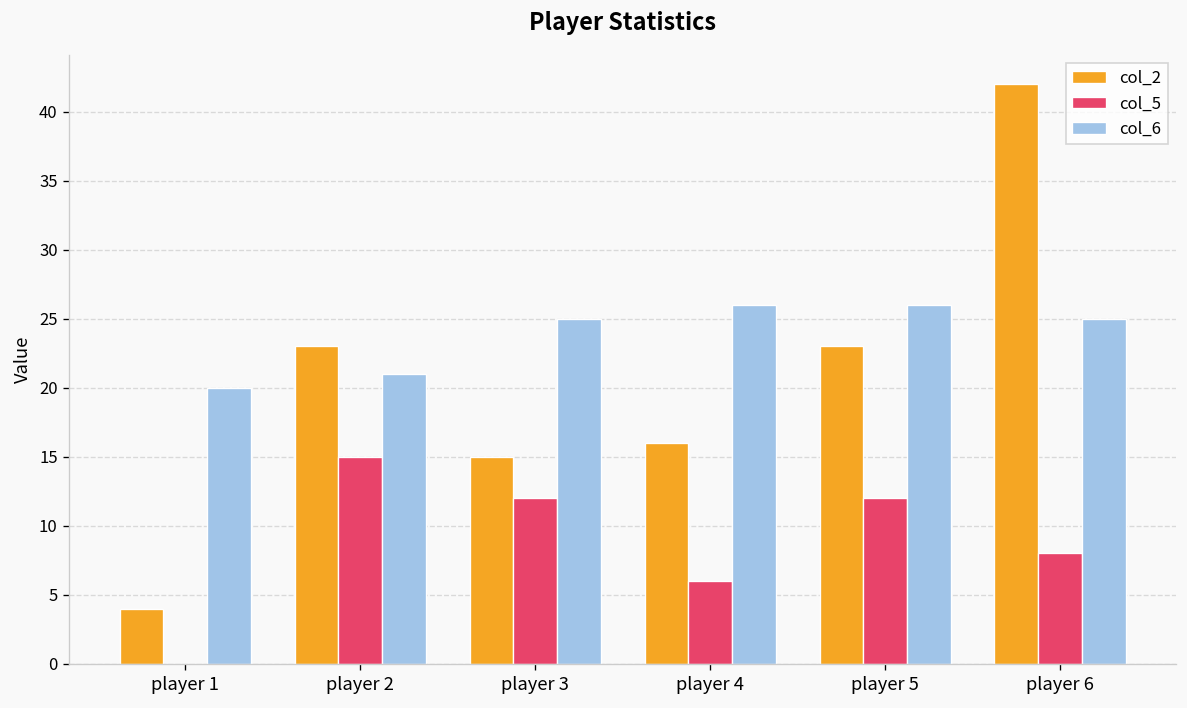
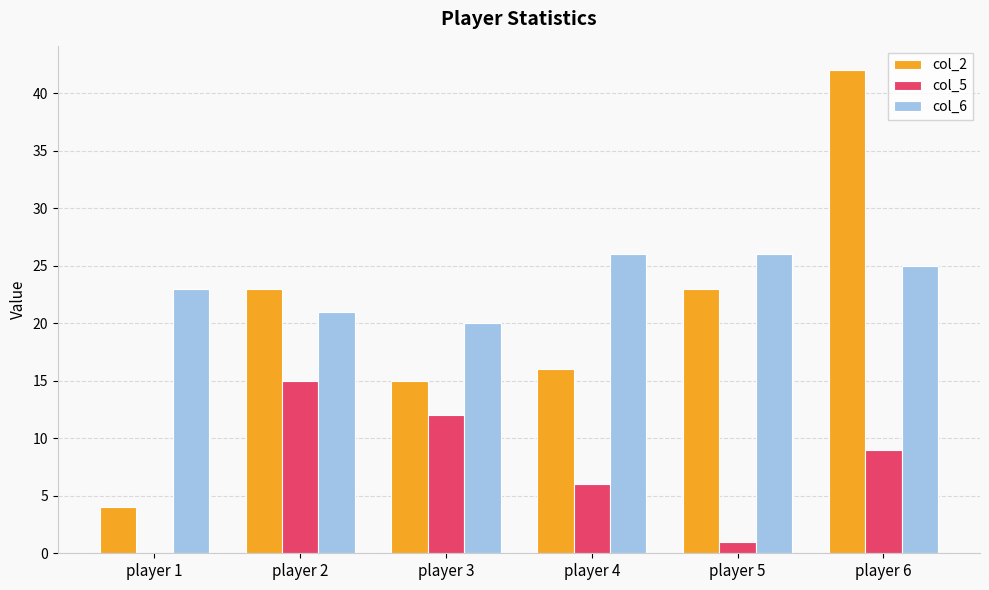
  {
    "col_2": {
      "player 1": 4,
      "player 2": 23,
      "player 3": 15,
      "player 4": 16,
      "player 5": 23,
      "player 6": 42
    },
    "col_5": {
      "player 1": 0,
      "player 2": 15,
      "player 3": 12,
      "player 4": 6,
-     "player 5": 12,
-     "player 6": 8
+     "player 5": 1,
+     "player 6": 9
    },
    "col_6": {
-     "player 1": 20,
+     "player 1": 23,
      "player 2": 21,
-     "player 3": 25,
+     "player 3": 20,
      "player 4": 26,
      "player 5": 26,
      "player 6": 25
    }
  }
